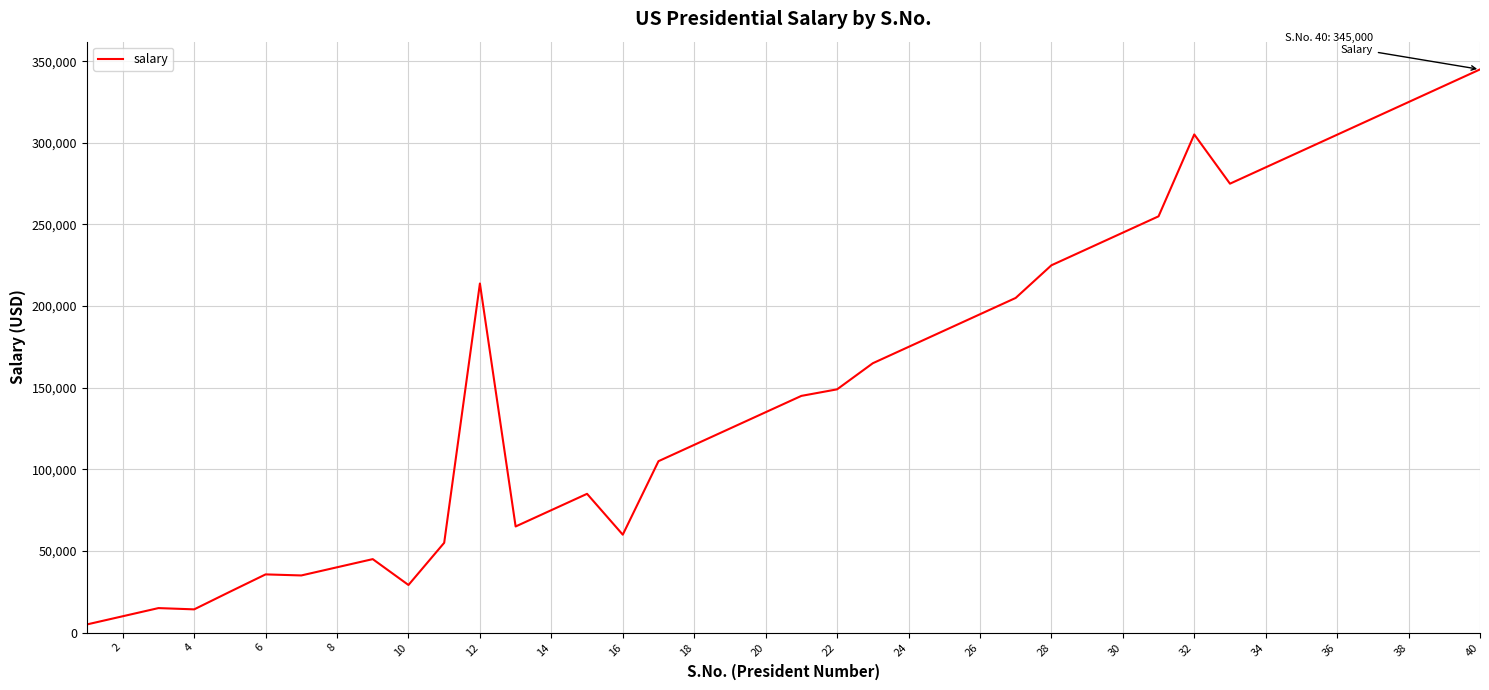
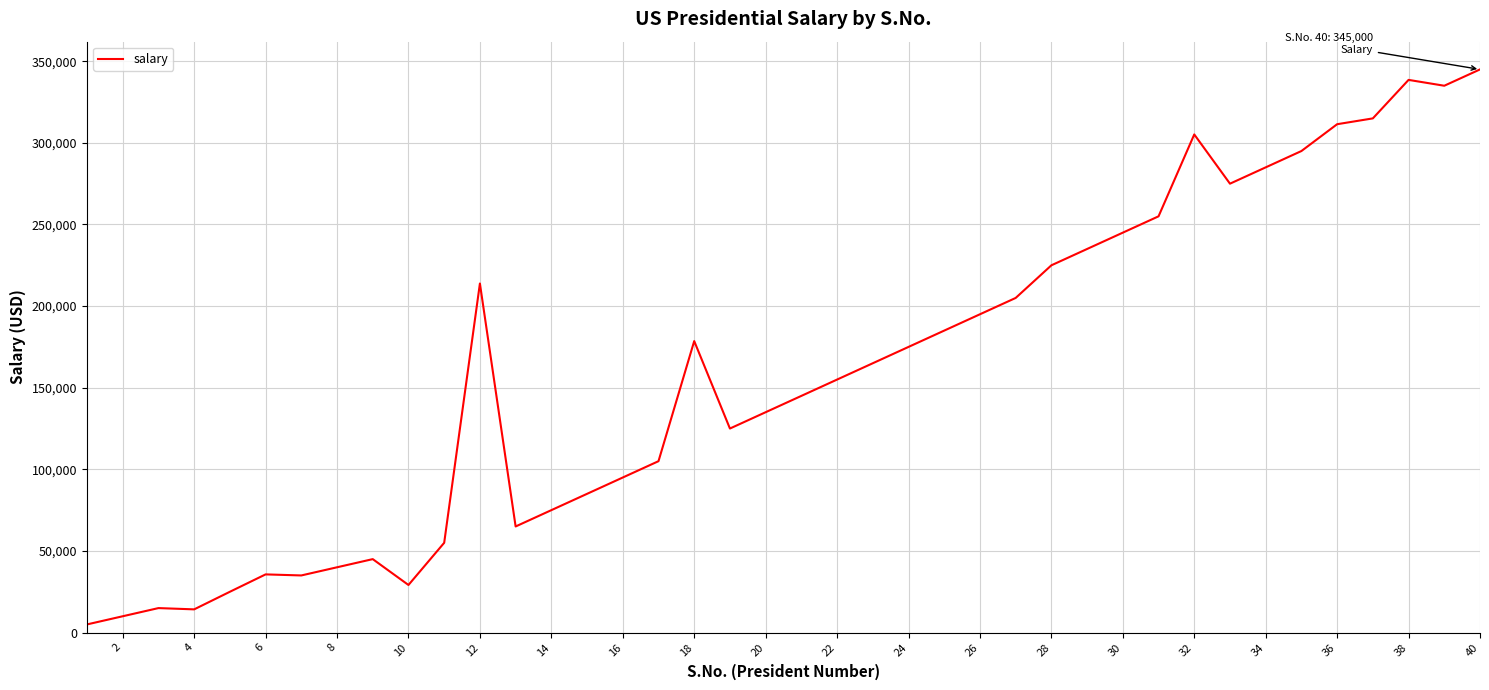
  {
    "2": "10,000",
    "4": "14,000",
    "6": "36,000",
    "8": "40,000",
    "10": "29,000",
    "12": "214,000",
    "14": "75,000",
-   "16": "60,000",
-   "18": "115,000",
+   "16": "95,000",
+   "18": "179,000",
    "20": "135,000",
-   "22": "149,000",
+   "22": "155,000",
    "24": "175,000",
    "26": "195,000",
    "28": "225,000",
    "30": "245,000",
    "32": "305,000",
    "34": "285,000",
-   "36": "305,000",
-   "38": "325,000"
+   "36": "311,000",
+   "38": "339,000"
  }
